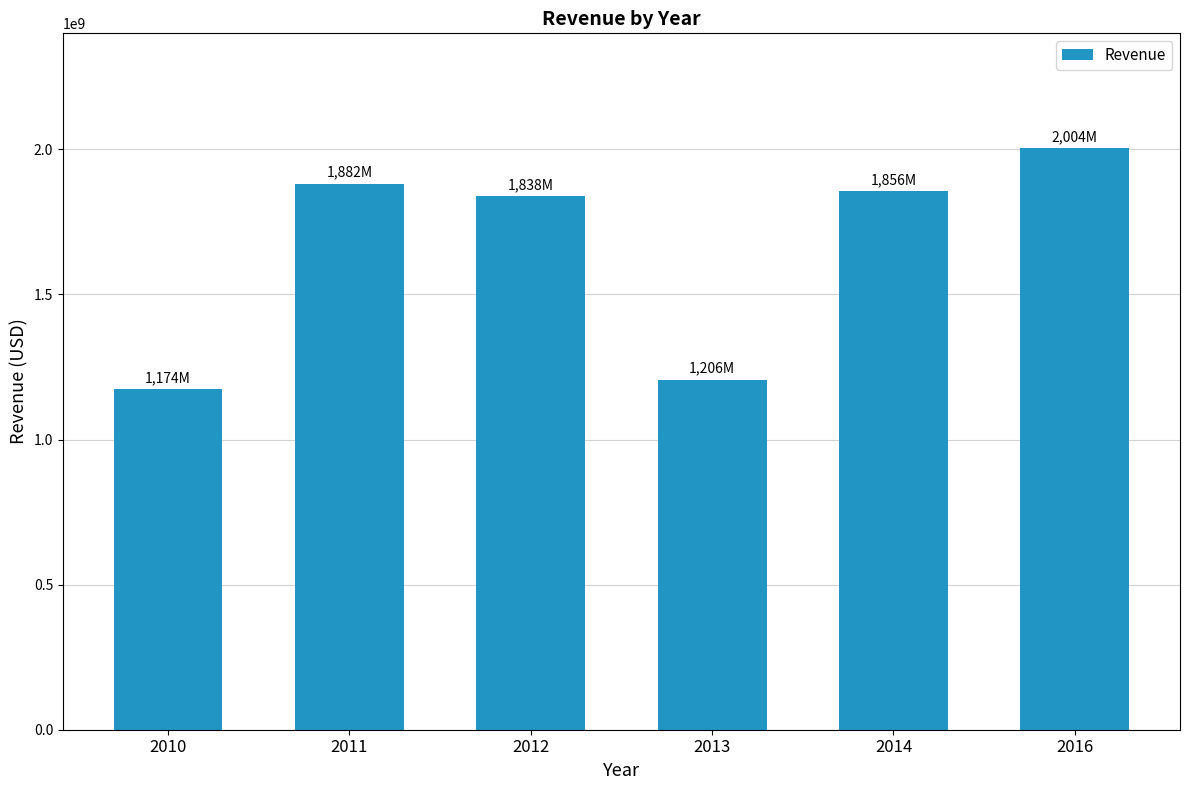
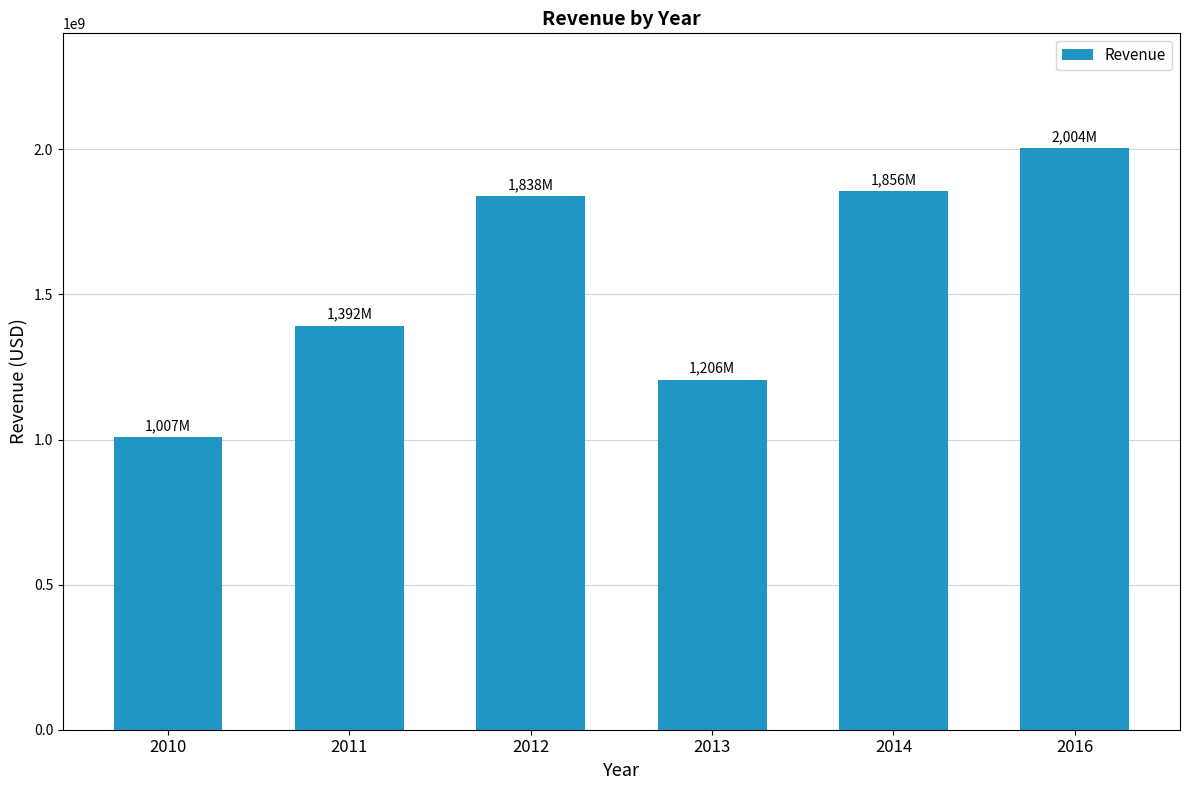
  {
-   "2010": "1,174M",
-   "2011": "1,882M",
+   "2010": "1,007M",
+   "2011": "1,392M",
    "2012": "1,838M",
    "2013": "1,206M",
    "2014": "1,856M",
    "2016": "2,004M"
  }
